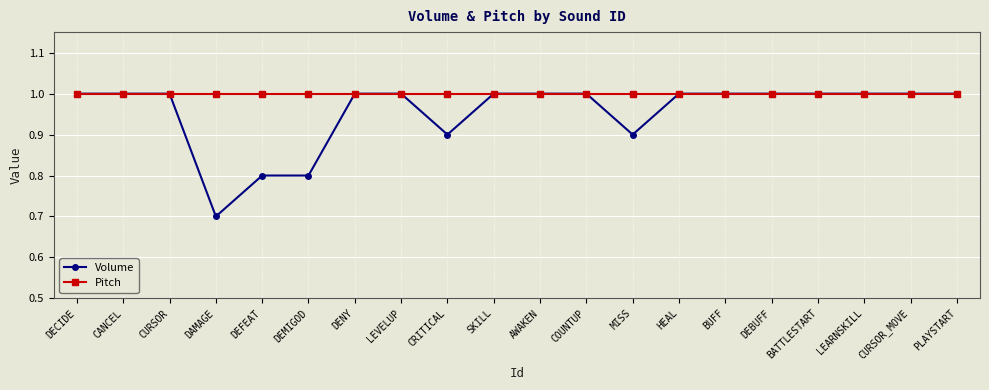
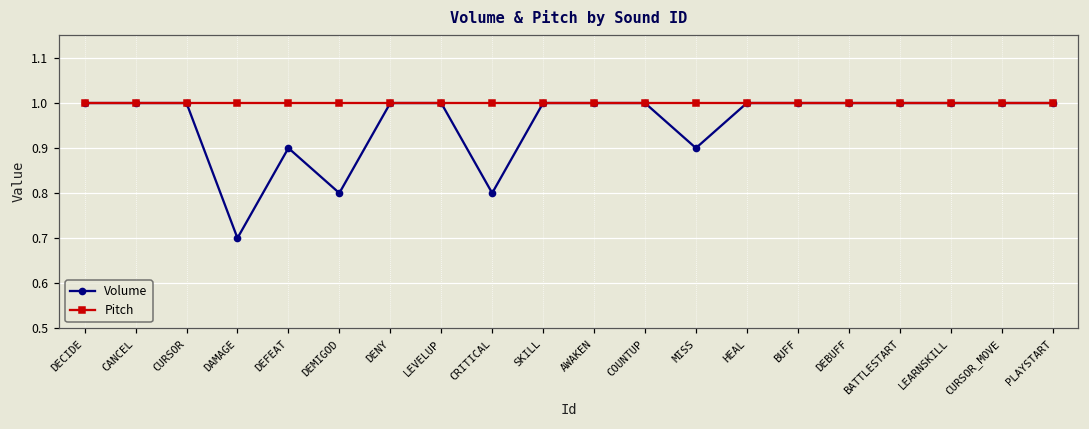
  {
    "Volume": {
      "DAMAGE": 0.7,
-     "DEFEAT": 0.8,
+     "DEFEAT": 0.9,
      "DEMIGOD": 0.8,
-     "CRITICAL": 0.9,
+     "CRITICAL": 0.8,
      "MISS": 0.9
    },
    "Pitch": {
      "DAMAGE": 1.0,
      "DEFEAT": 1.0,
      "DEMIGOD": 1.0,
      "CRITICAL": 1.0,
      "MISS": 1.0
    }
  }
